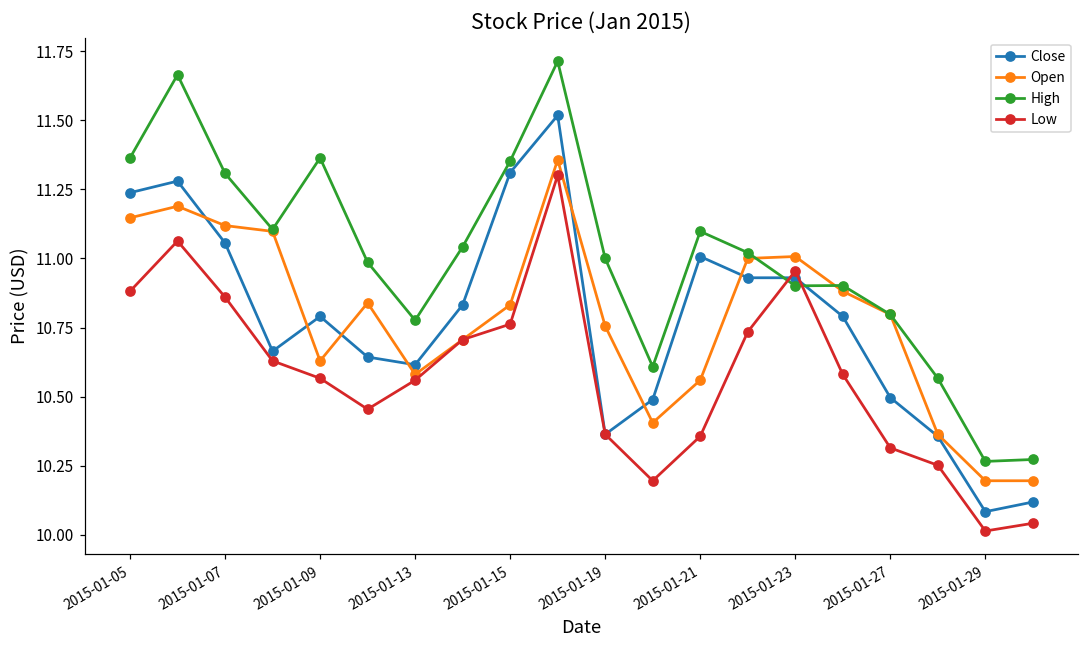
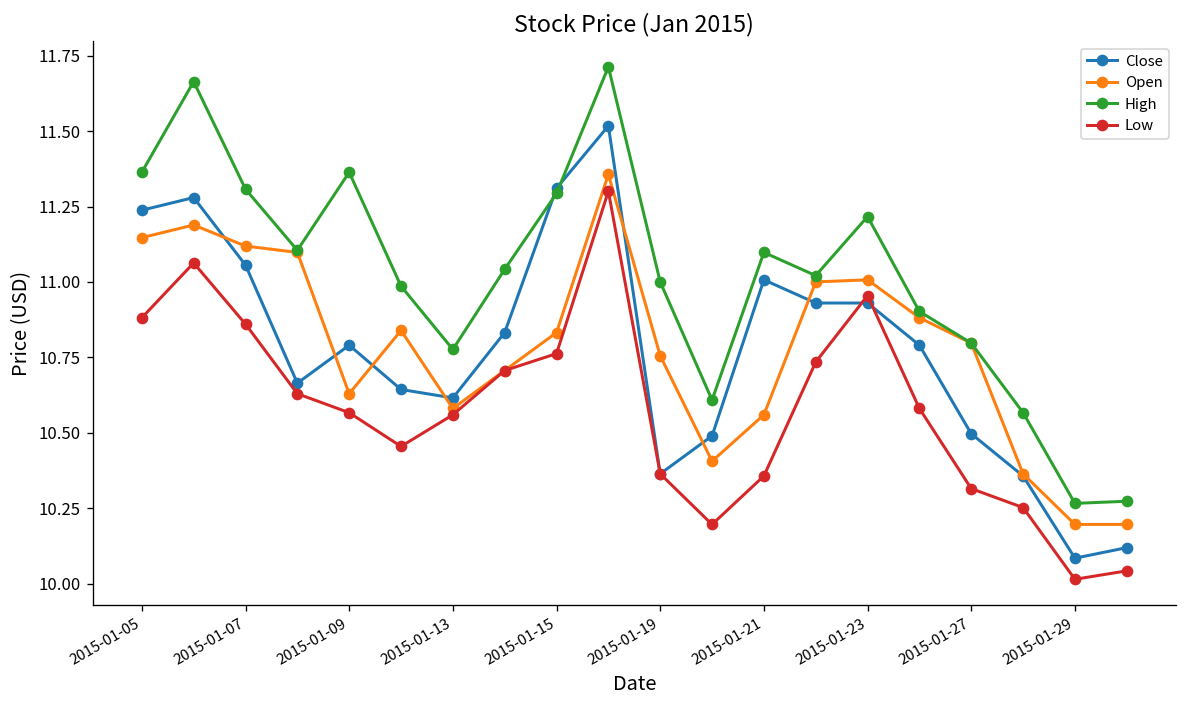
  {
    "Close": {
      "2015-01-05": 11.24,
      "2015-01-07": 11.06,
      "2015-01-09": 10.79,
      "2015-01-13": 10.62,
      "2015-01-15": 11.31,
      "2015-01-21": 11.01,
      "2015-01-23": 10.93,
      "2015-01-27": 10.50,
      "2015-01-29": 10.08
    },
    "Open": {
      "2015-01-05": 11.15,
      "2015-01-07": 11.12,
      "2015-01-09": 10.63,
      "2015-01-13": 10.58,
      "2015-01-15": 10.83,
      "2015-01-19": 10.76,
      "2015-01-21": 10.56,
      "2015-01-23": 11.01,
      "2015-01-29": 10.20
    },
    "High": {
      "2015-01-05": 11.36,
      "2015-01-07": 11.31,
      "2015-01-09": 11.36,
      "2015-01-13": 10.78,
-     "2015-01-15": 11.35,
+     "2015-01-15": 11.29,
      "2015-01-19": 11.00,
      "2015-01-21": 11.10,
-     "2015-01-23": 10.90,
+     "2015-01-23": 11.22,
      "2015-01-29": 10.27
    },
    "Low": {
      "2015-01-05": 10.88,
      "2015-01-07": 10.86,
      "2015-01-09": 10.57,
      "2015-01-13": 10.56,
      "2015-01-15": 10.76,
      "2015-01-21": 10.36,
      "2015-01-23": 10.95,
      "2015-01-27": 10.31,
      "2015-01-29": 10.01
    }
  }
